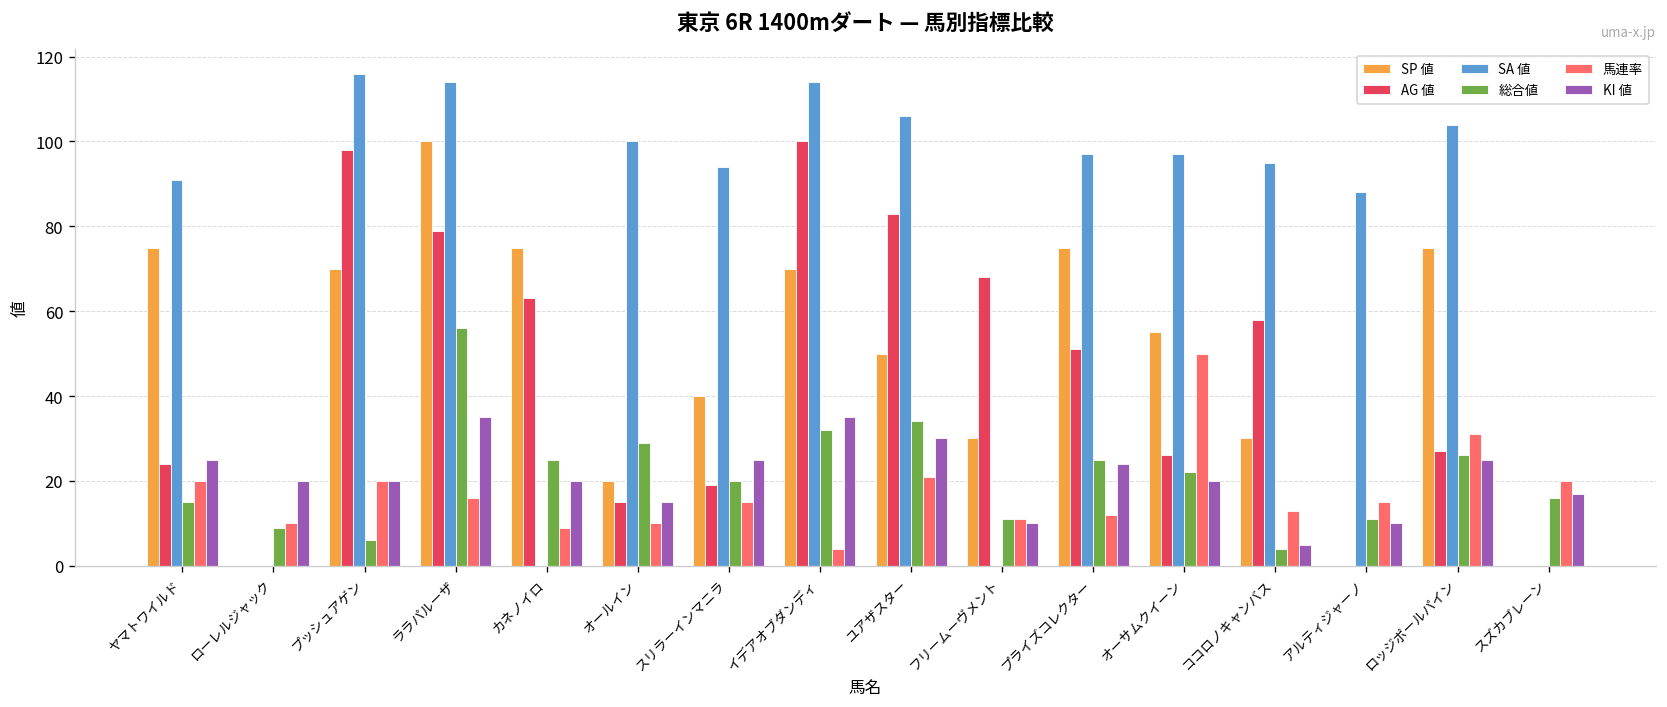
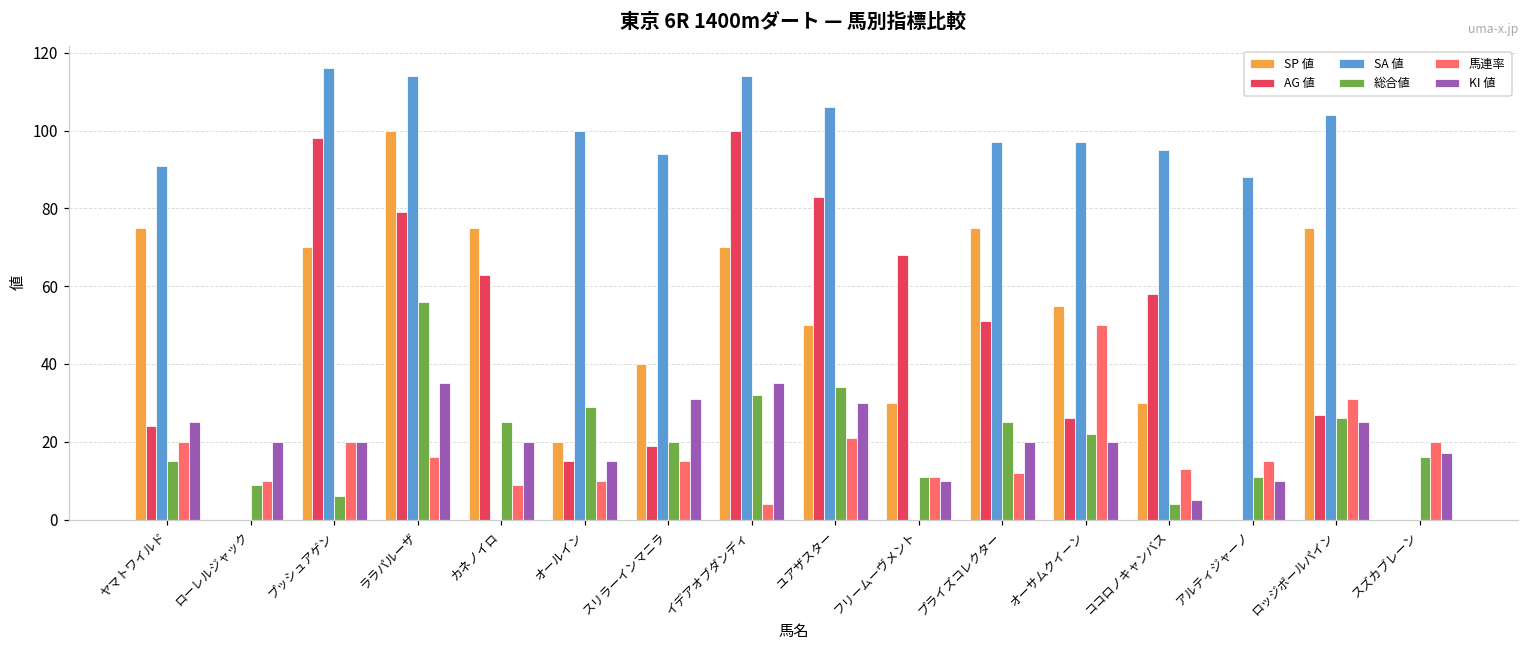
  {
    "SP 値": {
      "ヤマトワイルド": 75,
      "ローレルジャック": 0,
      "プッシュアゲン": 70,
      "ララパルーザ": 100,
      "カネノイロ": 75,
      "オールイン": 20,
      "スリラーインマニラ": 40,
      "イデアオブダンディ": 70,
      "ユアザスター": 50,
      "フリームーヴメント": 30,
      "プライズコレクター": 75,
      "オーサムクイーン": 55,
      "ココロノキャンバス": 30,
      "アルティジャーノ": 0,
      "ロッジポールパイン": 75,
      "スズカブレーン": 0
    },
    "SA 値": {
      "ヤマトワイルド": 91,
      "ローレルジャック": 0,
      "プッシュアゲン": 116,
      "ララパルーザ": 114,
      "カネノイロ": 0,
      "オールイン": 100,
      "スリラーインマニラ": 94,
      "イデアオブダンディ": 114,
      "ユアザスター": 106,
      "フリームーヴメント": 0,
      "プライズコレクター": 97,
      "オーサムクイーン": 97,
      "ココロノキャンバス": 95,
      "アルティジャーノ": 88,
      "ロッジポールパイン": 104,
      "スズカブレーン": 0
    },
    "総合値": {
      "ヤマトワイルド": 15,
      "ローレルジャック": 9,
      "プッシュアゲン": 6,
      "ララパルーザ": 56,
      "カネノイロ": 25,
      "オールイン": 29,
      "スリラーインマニラ": 20,
      "イデアオブダンディ": 32,
      "ユアザスター": 34,
      "フリームーヴメント": 11,
      "プライズコレクター": 25,
      "オーサムクイーン": 22,
      "ココロノキャンバス": 4,
      "アルティジャーノ": 11,
      "ロッジポールパイン": 26,
      "スズカブレーン": 16
    },
    "KI 値": {
      "ヤマトワイルド": 25,
      "ローレルジャック": 20,
      "プッシュアゲン": 20,
      "ララパルーザ": 35,
      "カネノイロ": 20,
      "オールイン": 15,
-     "スリラーインマニラ": 25,
+     "スリラーインマニラ": 31,
      "イデアオブダンディ": 35,
      "ユアザスター": 30,
      "フリームーヴメント": 10,
-     "プライズコレクター": 24,
+     "プライズコレクター": 20,
      "オーサムクイーン": 20,
      "ココロノキャンバス": 5,
      "アルティジャーノ": 10,
      "ロッジポールパイン": 25,
      "スズカブレーン": 17
    }
  }
